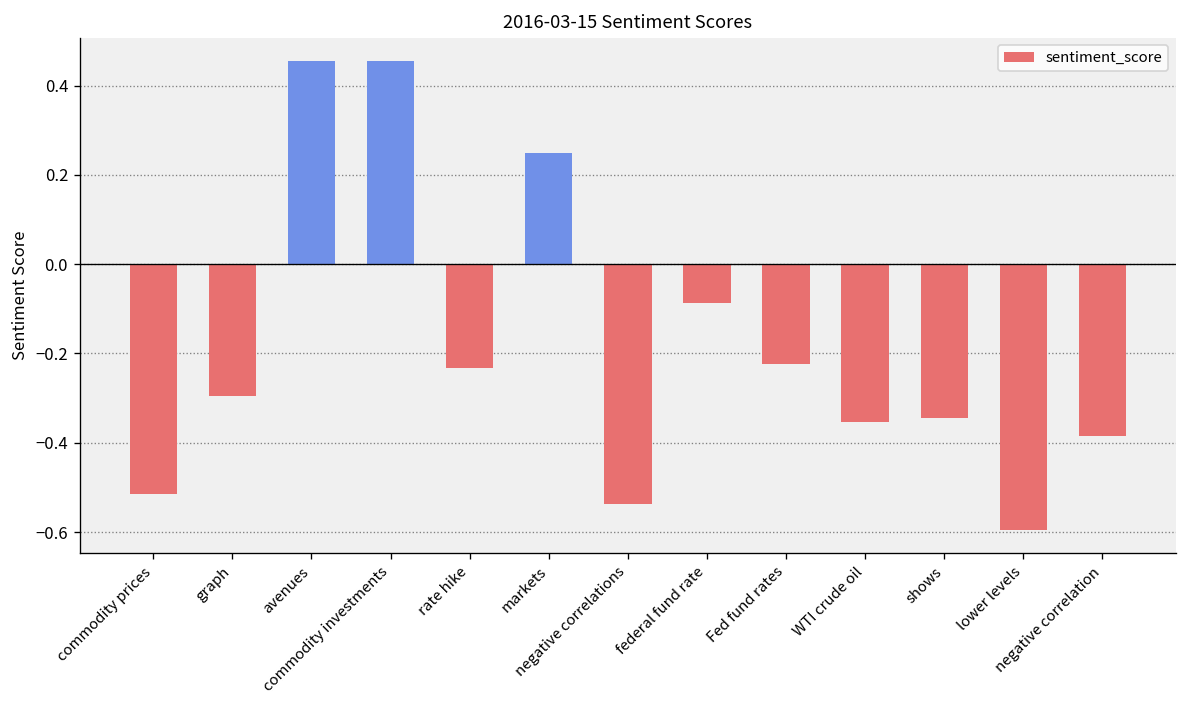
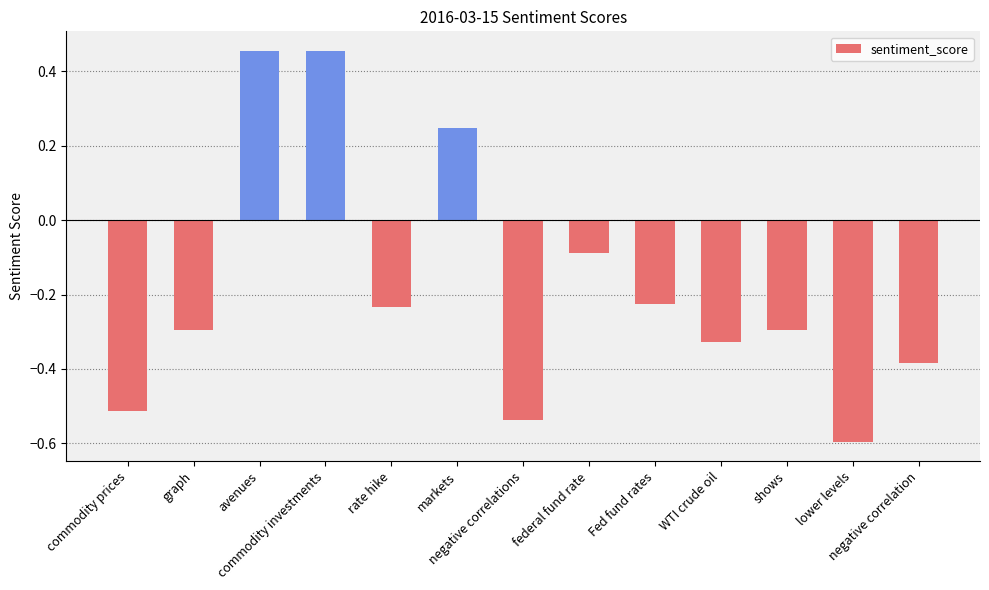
  {
    "commodity prices": -0.51,
    "graph": -0.29,
    "avenues": 0.45,
    "commodity investments": 0.45,
    "rate hike": -0.23,
    "markets": 0.25,
    "negative correlations": -0.54,
    "federal fund rate": -0.09,
    "Fed fund rates": -0.22,
-   "WTI crude oil": -0.35,
-   "shows": -0.34,
+   "WTI crude oil": -0.33,
+   "shows": -0.29,
    "lower levels": -0.60,
    "negative correlation": -0.38
  }
